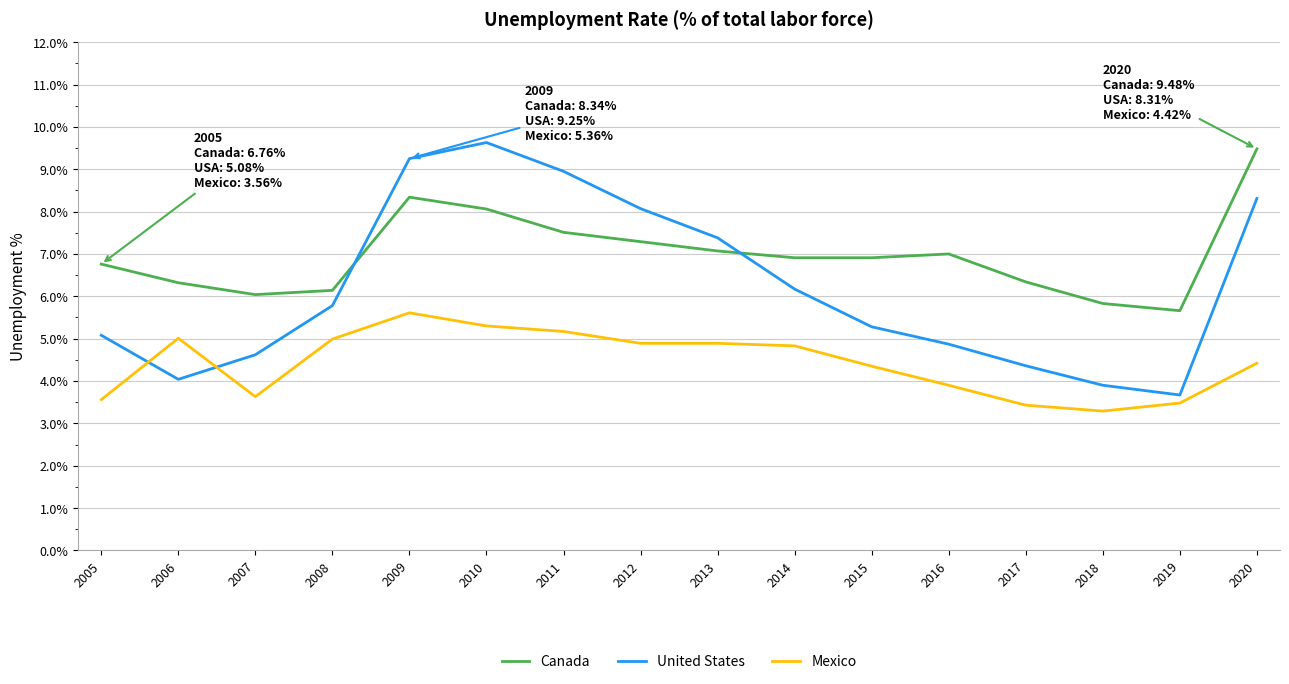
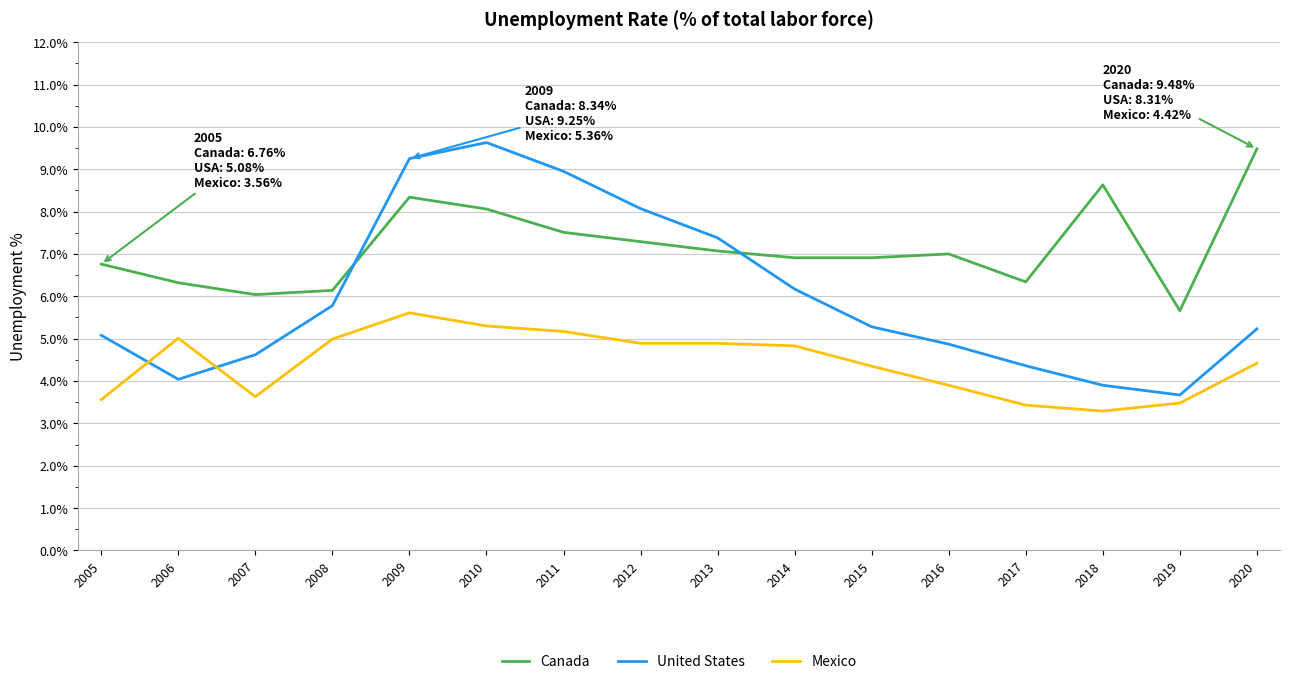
  {
    "Canada": {
      "2006": "6.3%",
      "2007": "6.0%",
      "2008": "6.1%",
      "2009": "8.3%",
      "2010": "8.1%",
      "2011": "7.5%",
      "2012": "7.3%",
      "2013": "7.1%",
      "2014": "6.9%",
      "2015": "6.9%",
      "2016": "7.0%",
      "2017": "6.3%",
-     "2018": "5.8%",
+     "2018": "8.6%",
      "2019": "5.7%"
    },
    "United States": {
      "2005": "5.1%",
      "2006": "4.0%",
      "2007": "4.6%",
      "2008": "5.8%",
      "2009": "9.3%",
      "2011": "9.0%",
      "2012": "8.1%",
      "2013": "7.4%",
      "2014": "6.2%",
      "2015": "5.3%",
      "2016": "4.9%",
      "2017": "4.4%",
      "2018": "3.9%",
      "2019": "3.7%",
-     "2020": "8.3%"
+     "2020": "5.2%"
    },
    "Mexico": {
      "2005": "3.6%",
      "2006": "5.0%",
      "2007": "3.6%",
      "2008": "5.0%",
      "2009": "5.6%",
      "2010": "5.3%",
      "2011": "5.2%",
      "2012": "4.9%",
      "2013": "4.9%",
      "2014": "4.8%",
      "2015": "4.4%",
      "2016": "3.9%",
      "2017": "3.4%",
      "2018": "3.3%",
      "2019": "3.5%",
      "2020": "4.4%"
    }
  }
